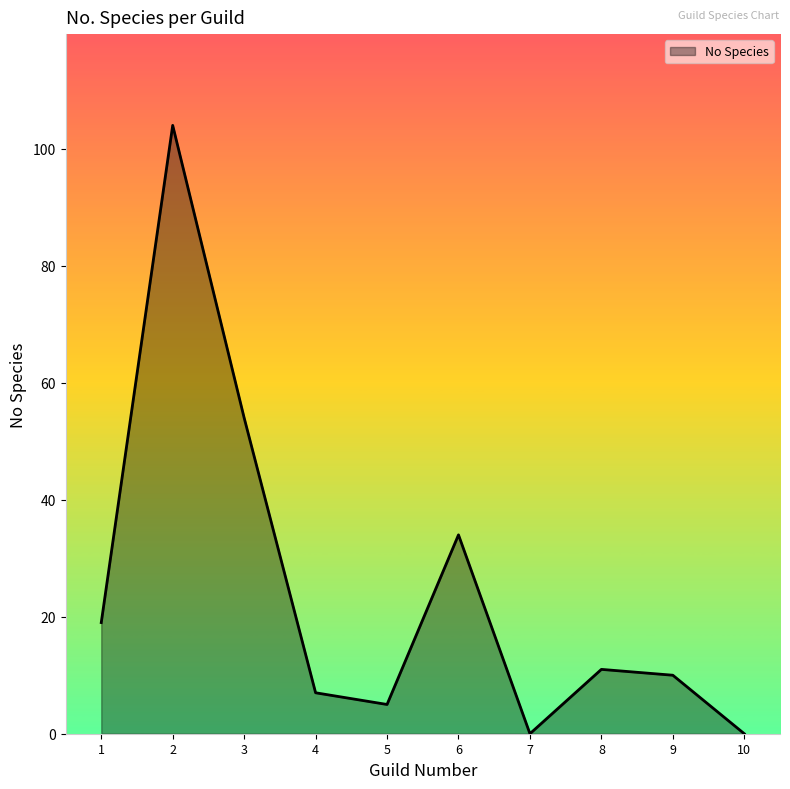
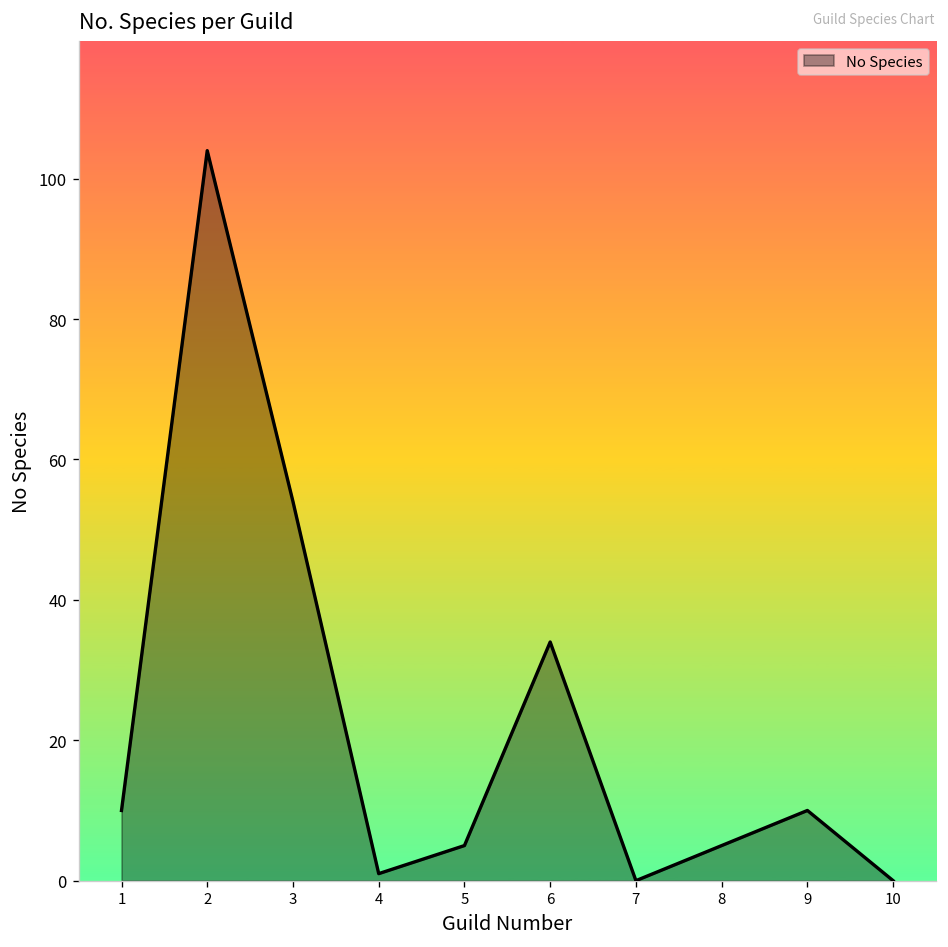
  {
-   "1": 19,
+   "1": 10,
    "2": 104,
    "3": 54,
-   "4": 7,
+   "4": 1,
    "5": 5,
    "6": 34,
    "7": 0,
-   "8": 11,
+   "8": 5,
    "9": 10,
    "10": 0
  }
